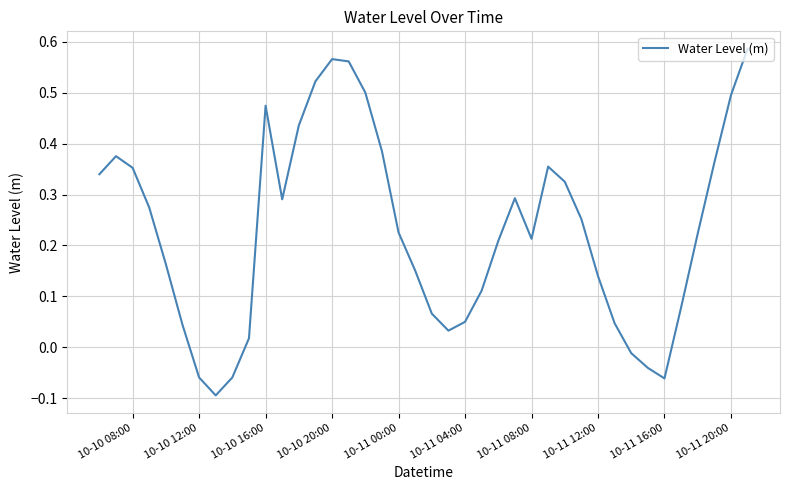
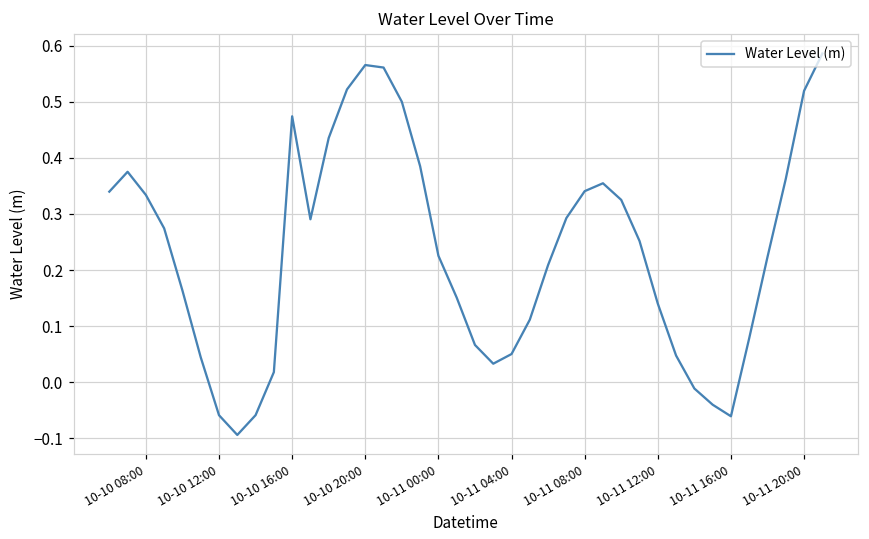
  {
-   "10-10 08:00": 0.35,
+   "10-10 08:00": 0.33,
    "10-10 12:00": -0.06,
    "10-10 16:00": 0.47,
    "10-10 20:00": 0.57,
    "10-11 00:00": 0.23,
    "10-11 04:00": 0.05,
-   "10-11 08:00": 0.21,
+   "10-11 08:00": 0.34,
    "10-11 12:00": 0.14,
    "10-11 16:00": -0.06,
-   "10-11 20:00": 0.49
+   "10-11 20:00": 0.52
  }
